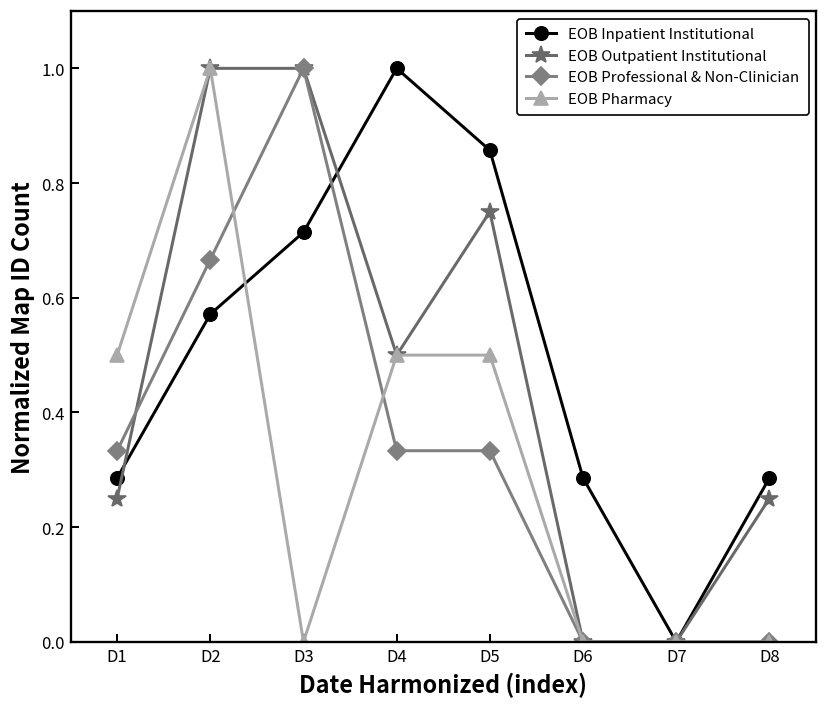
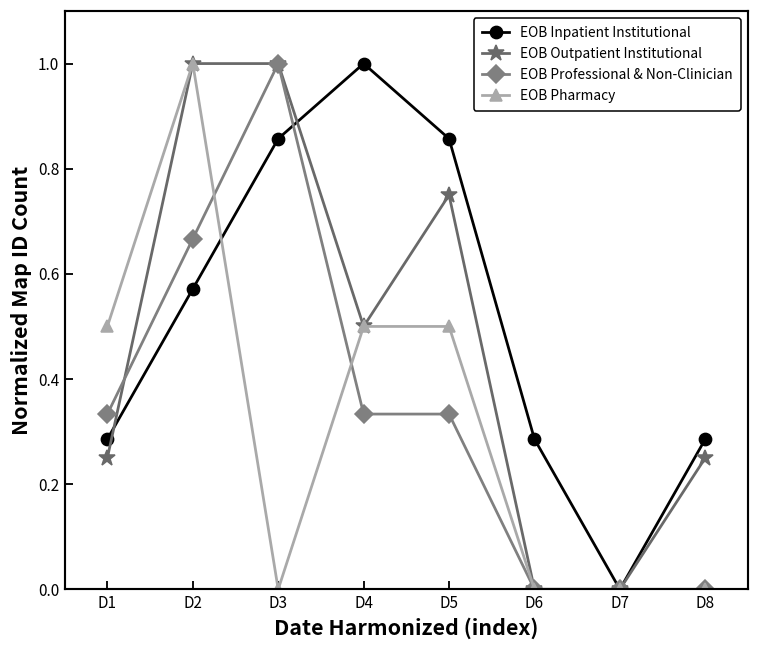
  {
    "EOB Inpatient Institutional": {
      "D1": 0.29,
      "D2": 0.57,
-     "D3": 0.71,
+     "D3": 0.86,
      "D4": 1.00,
      "D5": 0.86,
      "D6": 0.29,
      "D8": 0.29
    },
    "EOB Pharmacy": {
      "D1": 0.50,
      "D3": 0.00,
      "D5": 0.50
    }
  }
